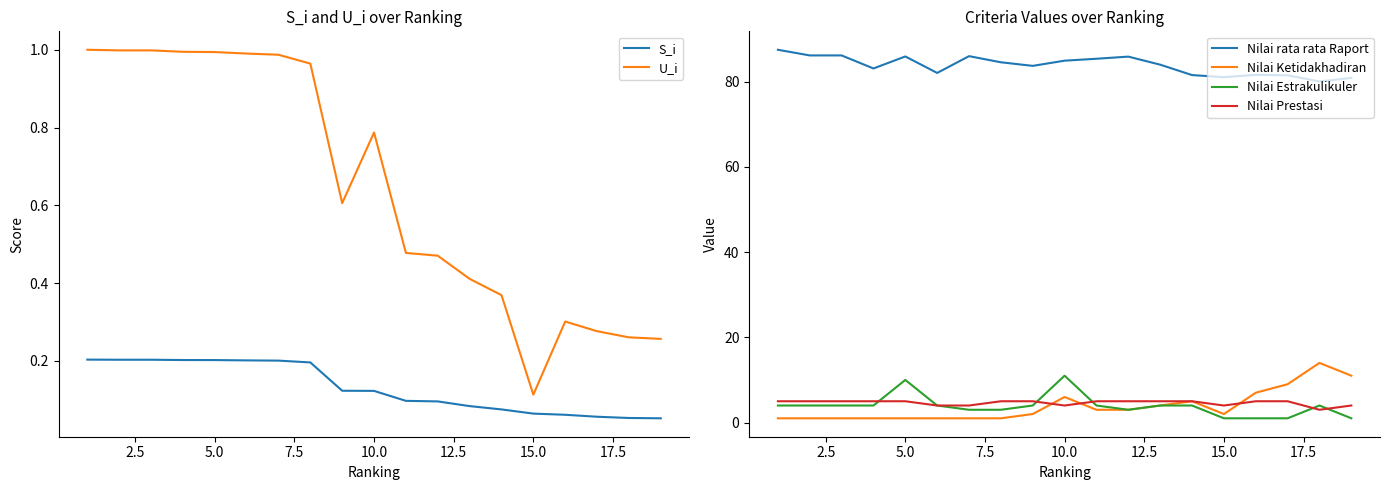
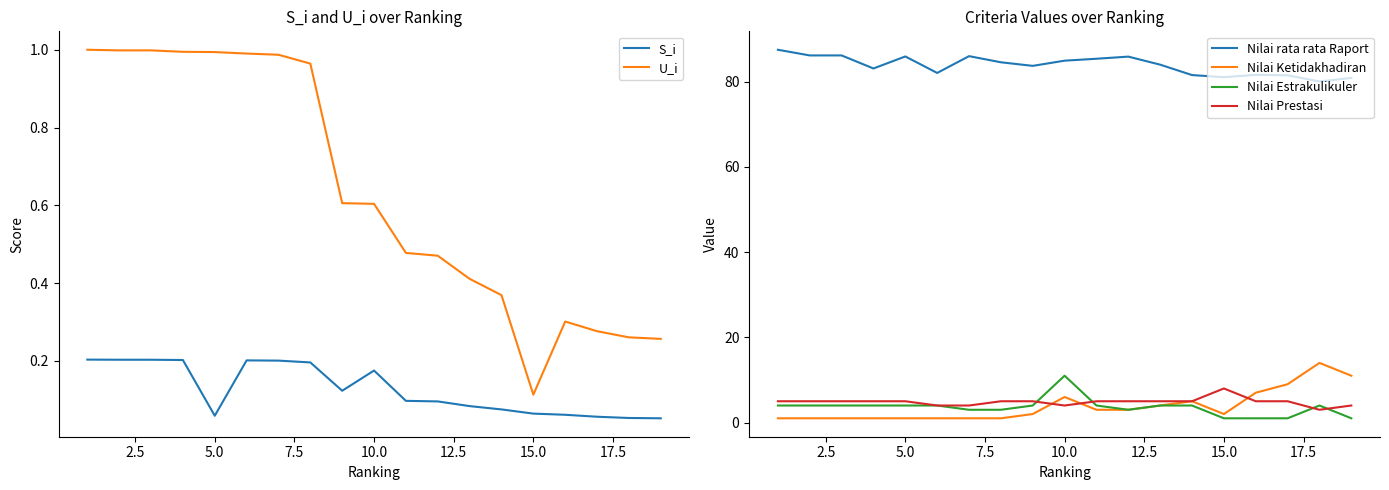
  {
    "S_i and U_i over Ranking": {
      "S_i": {
-       "5.0": 0.20,
-       "10.0": 0.12,
+       "5.0": 0.06,
+       "10.0": 0.17,
        "15.0": 0.06
      },
      "U_i": {
        "5.0": 0.99,
-       "10.0": 0.79,
+       "10.0": 0.60,
        "15.0": 0.11
      }
    },
    "Criteria Values over Ranking": {
      "Nilai rata rata Raport": {
        "5.0": 86,
        "10.0": 85
      },
      "Nilai Ketidakhadiran": {
        "5.0": 1,
        "10.0": 6,
        "15.0": 2
      },
      "Nilai Estrakulikuler": {
-       "5.0": 10,
+       "5.0": 4,
        "10.0": 11,
        "15.0": 1
      },
      "Nilai Prestasi": {
        "5.0": 5,
        "10.0": 4,
-       "15.0": 4
+       "15.0": 8
      }
    }
  }
